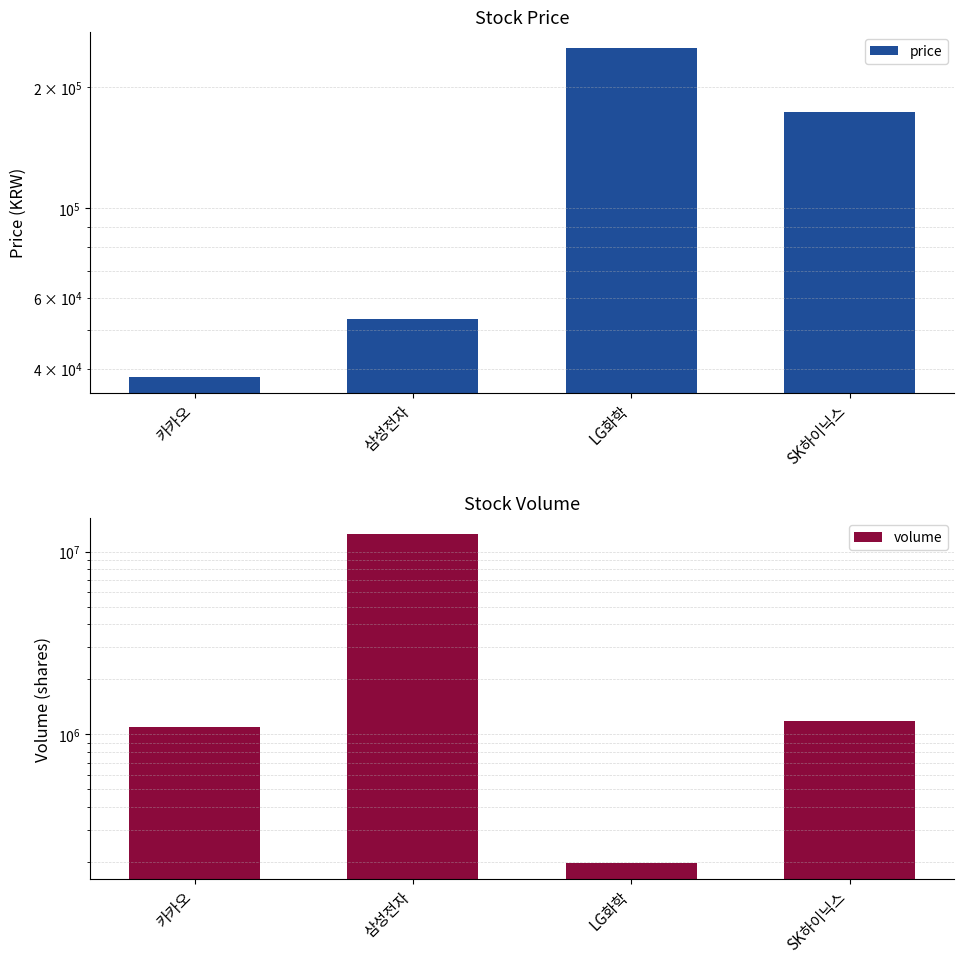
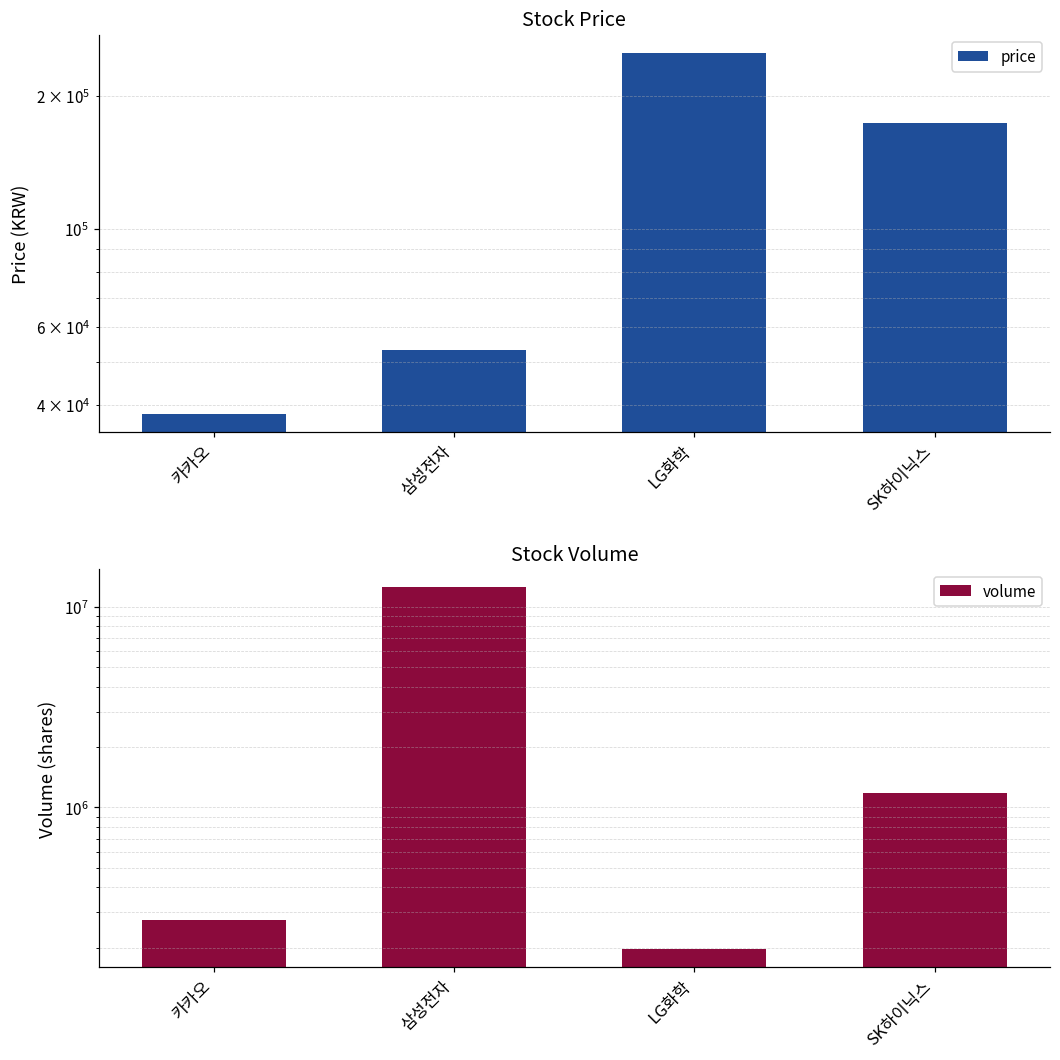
  {
    "Stock Volume": {
-     "카카오": 1100000,
+     "카카오": 270000,
      "삼성전자": 12000000,
      "LG화학": 200000,
      "SK하이닉스": 1200000
    }
  }
